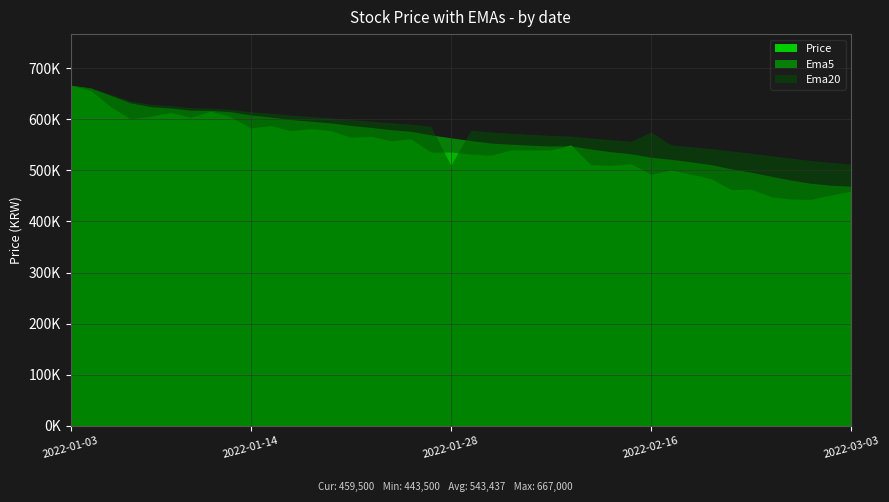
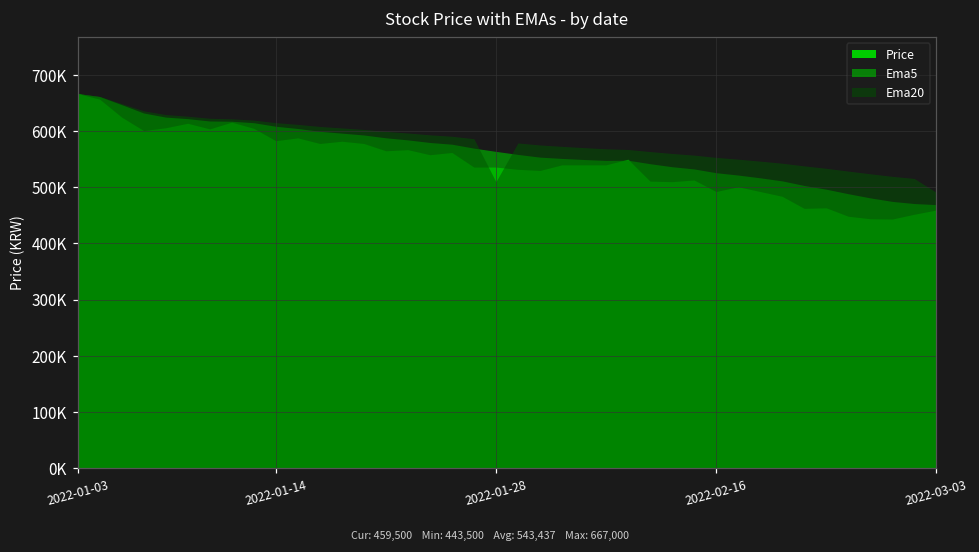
  {
    "Ema20": {
      "2022-01-14": 620000,
      "2022-01-28": 510000,
-     "2022-02-16": 570000,
-     "2022-03-03": 510000
+     "2022-02-16": 550000,
+     "2022-03-03": 490000
    }
  }
